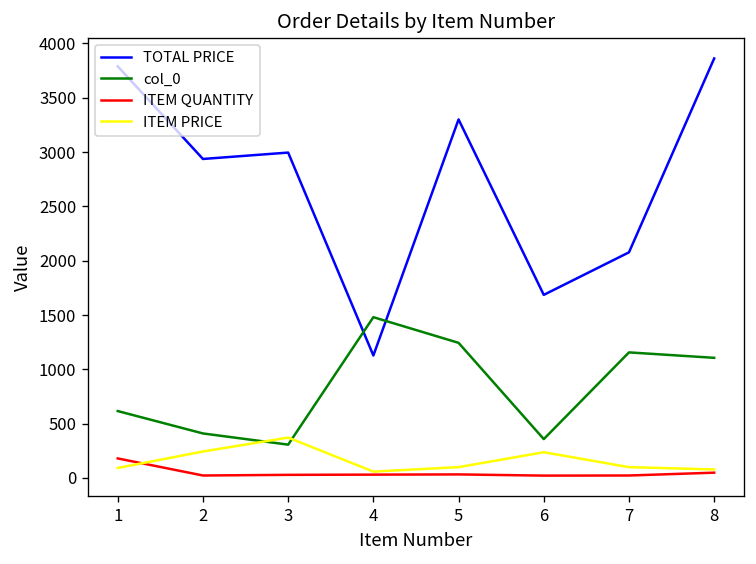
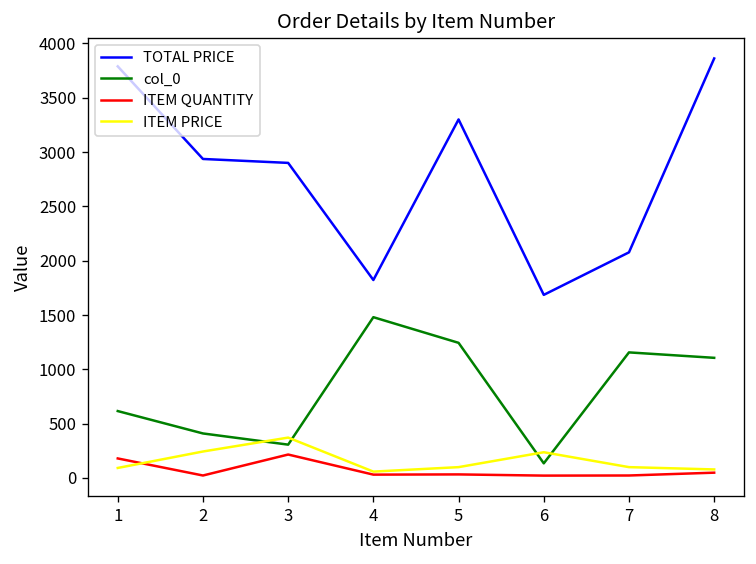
  {
    "TOTAL PRICE": {
      "2": 2900,
-     "3": 3000,
-     "4": 1100,
+     "3": 2900,
+     "4": 1800,
      "5": 3300,
      "6": 1700,
      "7": 2100,
      "8": 3900
    },
    "col_0": {
      "1": 600,
      "2": 400,
      "3": 300,
      "4": 1500,
      "5": 1200,
-     "6": 400,
+     "6": 100,
      "7": 1200,
      "8": 1100
    },
    "ITEM QUANTITY": {
      "1": 200,
      "2": 0,
-     "3": 0,
+     "3": 200,
      "5": 0,
      "6": 0,
      "7": 0,
      "8": 0
    },
    "ITEM PRICE": {
      "1": 100,
      "2": 200,
      "3": 400,
      "5": 100,
      "6": 200,
      "7": 100,
      "8": 100
    }
  }
